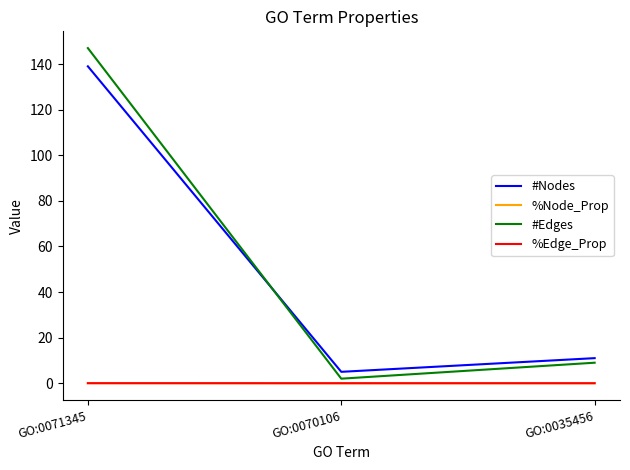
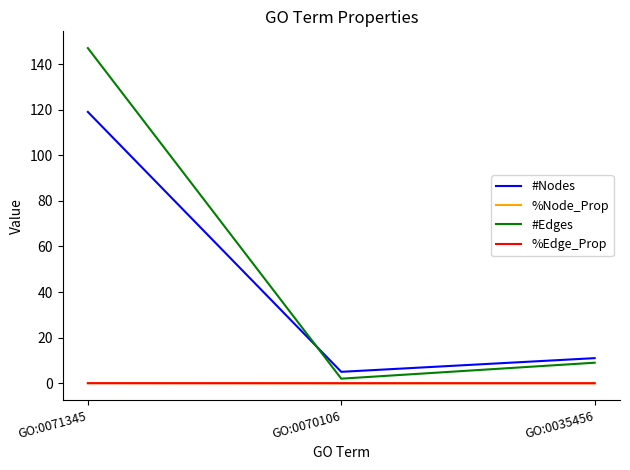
  {
    "#Nodes": {
-     "GO:0071345": 139,
+     "GO:0071345": 119,
      "GO:0070106": 5,
      "GO:0035456": 11
    },
    "%Edge_Prop": {
      "GO:0071345": 0,
      "GO:0070106": 0,
      "GO:0035456": 0
    },
    "#Edges": {
      "GO:0071345": 147,
      "GO:0070106": 2,
      "GO:0035456": 9
    }
  }
